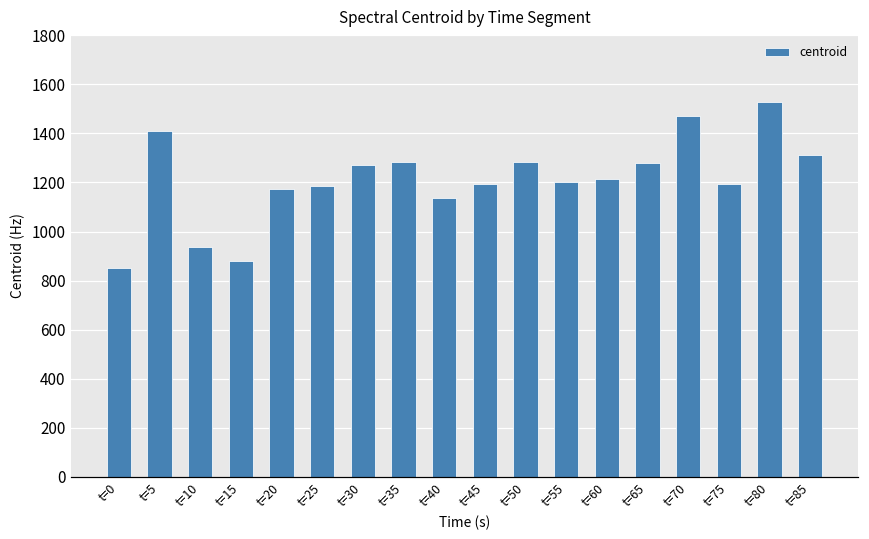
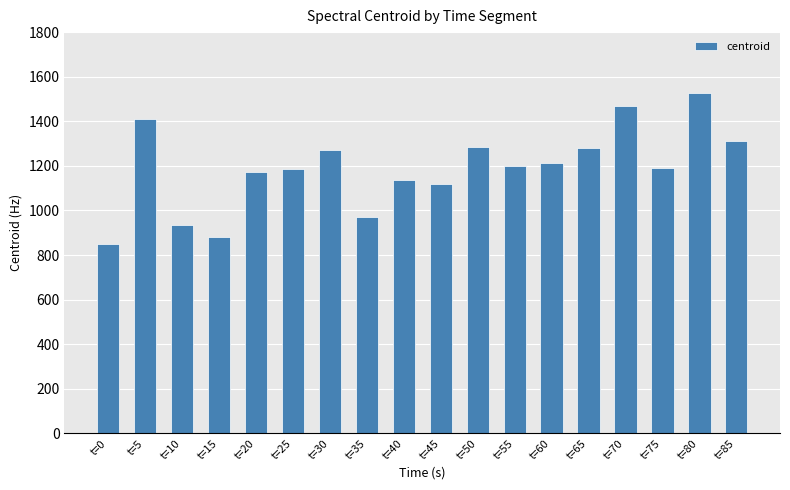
  {
    "t=0": 850,
    "t=5": 1410,
    "t=10": 940,
    "t=15": 880,
    "t=20": 1170,
    "t=25": 1190,
    "t=30": 1270,
-   "t=35": 1280,
+   "t=35": 970,
    "t=40": 1140,
-   "t=45": 1200,
+   "t=45": 1120,
    "t=50": 1280,
    "t=55": 1200,
    "t=60": 1210,
    "t=65": 1280,
    "t=70": 1470,
    "t=75": 1190,
    "t=80": 1530,
    "t=85": 1310
  }
